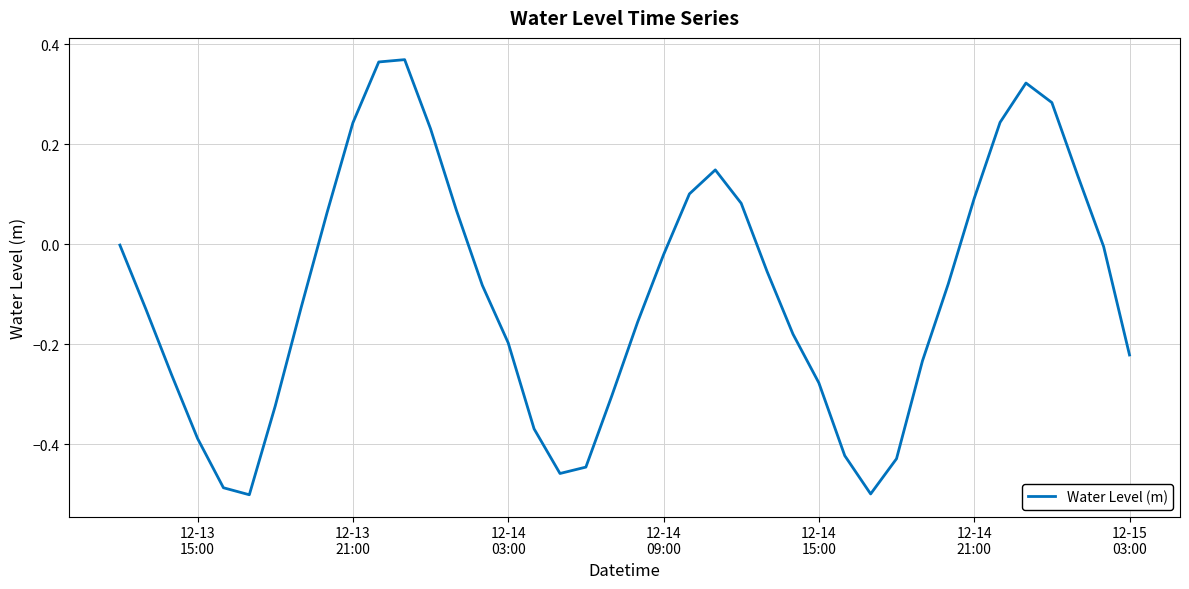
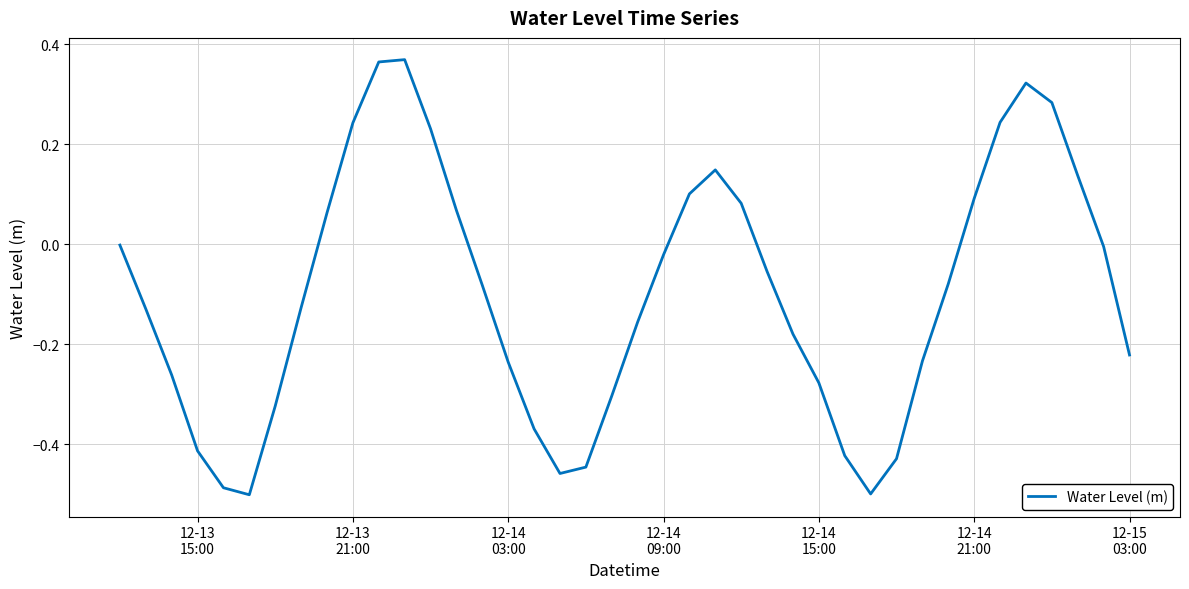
  {
-   "12-13 15:00": -0.39,
+   "12-13 15:00": -0.41,
    "12-13 21:00": 0.24,
-   "12-14 03:00": -0.20,
+   "12-14 03:00": -0.24,
    "12-14 09:00": -0.02,
    "12-14 15:00": -0.28,
    "12-14 21:00": 0.09,
    "12-15 03:00": -0.22
  }
